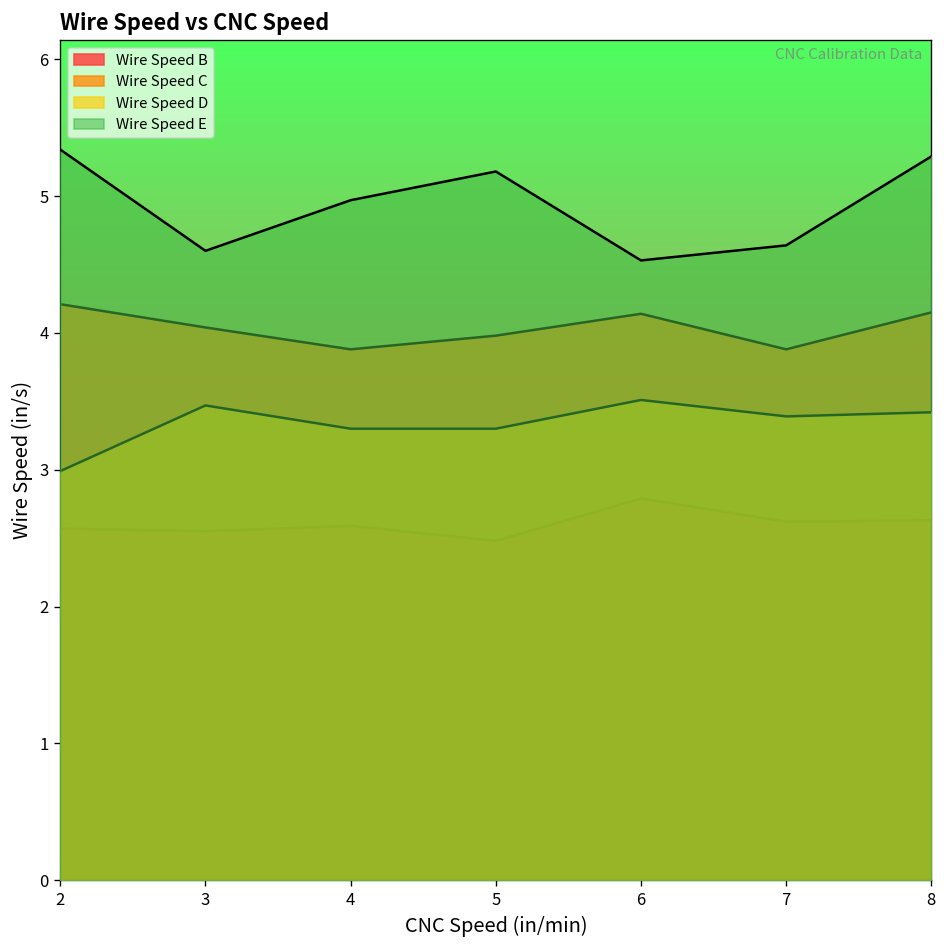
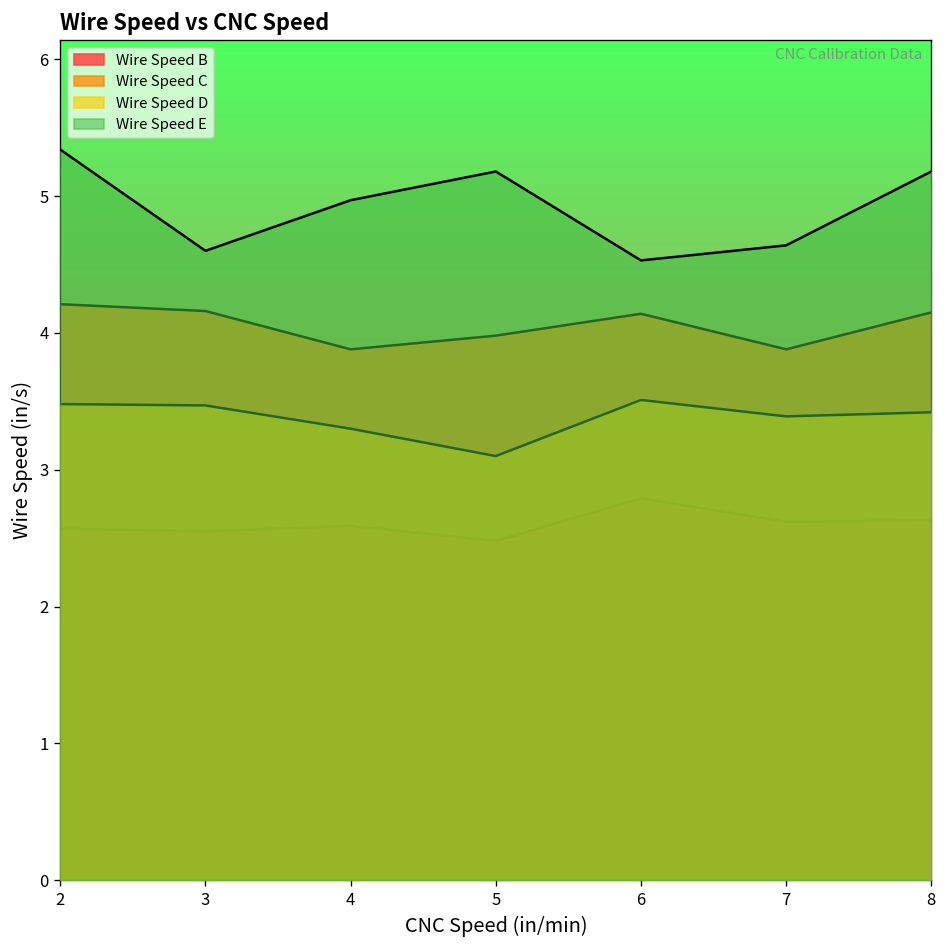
  {
    "Wire Speed B": {
      "2": 2.57,
      "3": 2.55,
      "4": 2.59,
      "5": 2.48,
      "6": 2.79,
      "7": 2.62,
      "8": 2.63
    },
    "Wire Speed C": {
      "2": 4.21,
-     "3": 4.04,
+     "3": 4.16,
      "4": 3.88,
      "5": 3.98,
      "6": 4.14,
      "7": 3.88,
      "8": 4.15
    },
    "Wire Speed D": {
-     "2": 2.99,
+     "2": 3.48,
      "3": 3.47,
      "4": 3.30,
-     "5": 3.3,
+     "5": 3.1,
      "6": 3.51,
      "7": 3.39,
      "8": 3.42
    },
    "Wire Speed E": {
      "2": 5.34,
      "3": 4.60,
      "4": 4.97,
      "5": 5.18,
      "6": 4.53,
      "7": 4.64,
-     "8": 5.29
+     "8": 5.18
    }
  }
